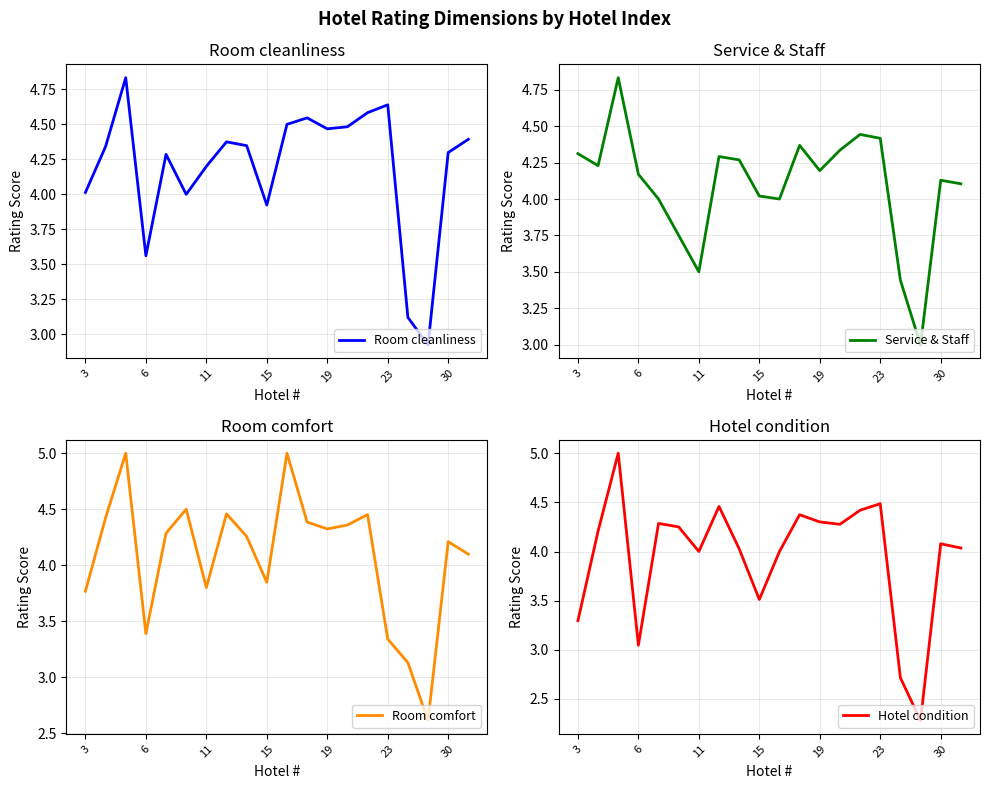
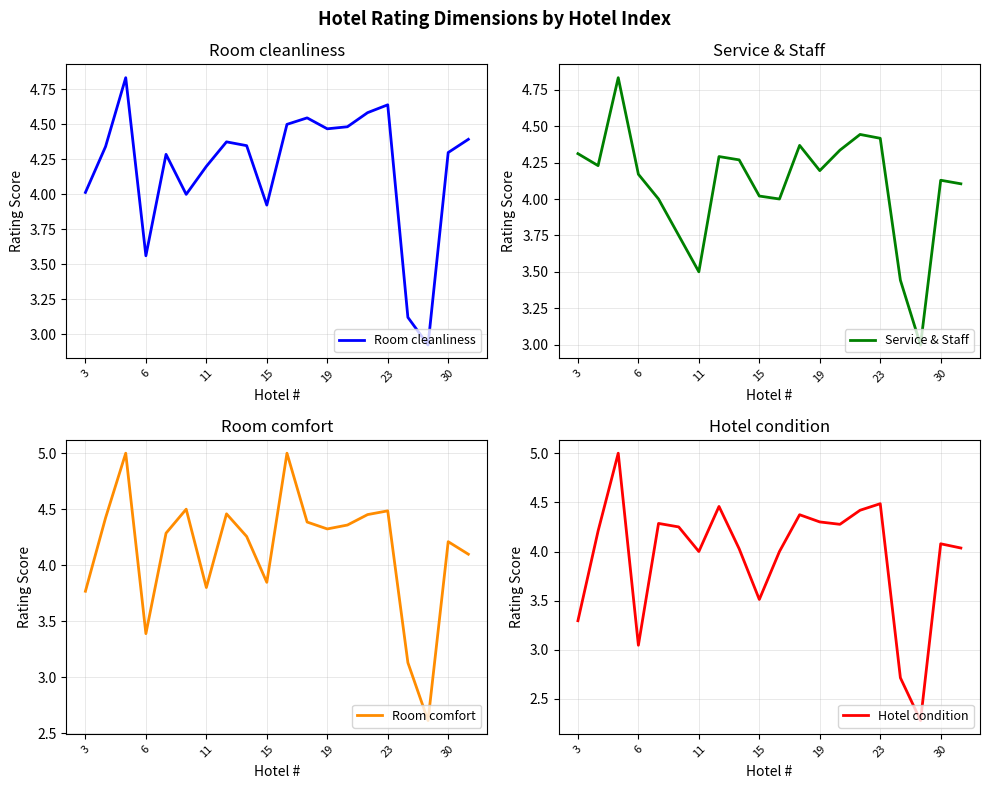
  {
    "Room cleanliness": {
      "3": 4.01,
      "6": 3.56,
      "11": 4.20,
      "15": 3.92,
      "19": 4.47,
      "23": 4.64,
      "30": 4.30
    },
    "Service & Staff": {
      "3": 4.31,
      "6": 4.17,
      "11": 3.50,
      "15": 4.02,
      "19": 4.19,
      "23": 4.42,
      "30": 4.13
    },
    "Room comfort": {
      "3": 3.77,
      "6": 3.39,
      "11": 3.80,
      "15": 3.85,
      "19": 4.32,
-     "23": 3.34,
+     "23": 4.49,
      "30": 4.21
    },
    "Hotel condition": {
      "3": 3.3,
      "6": 3.0,
      "11": 4.0,
      "15": 3.5,
      "19": 4.3,
      "23": 4.5,
      "30": 4.1
    }
  }
